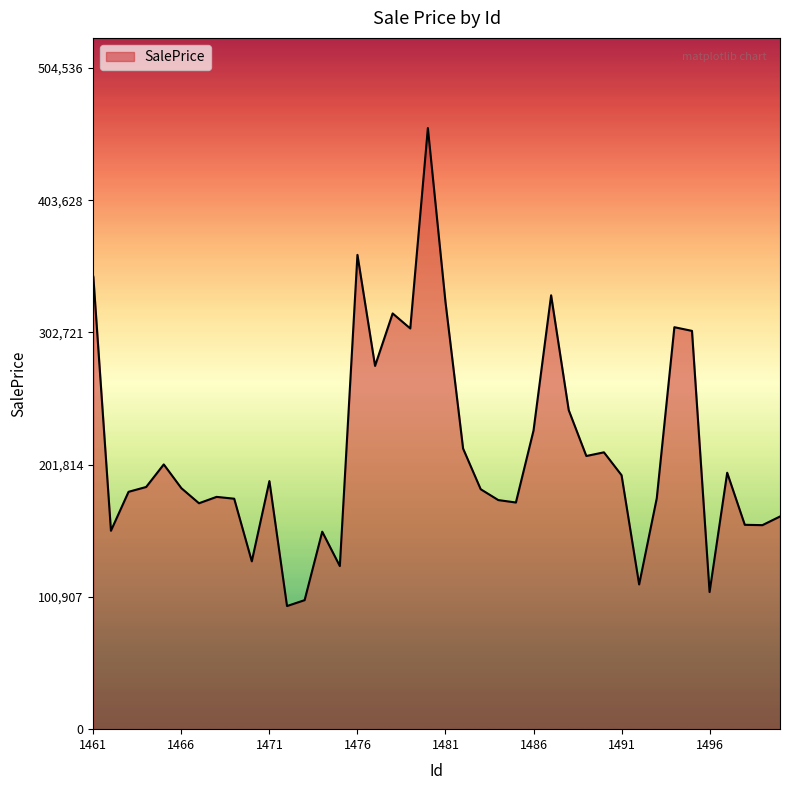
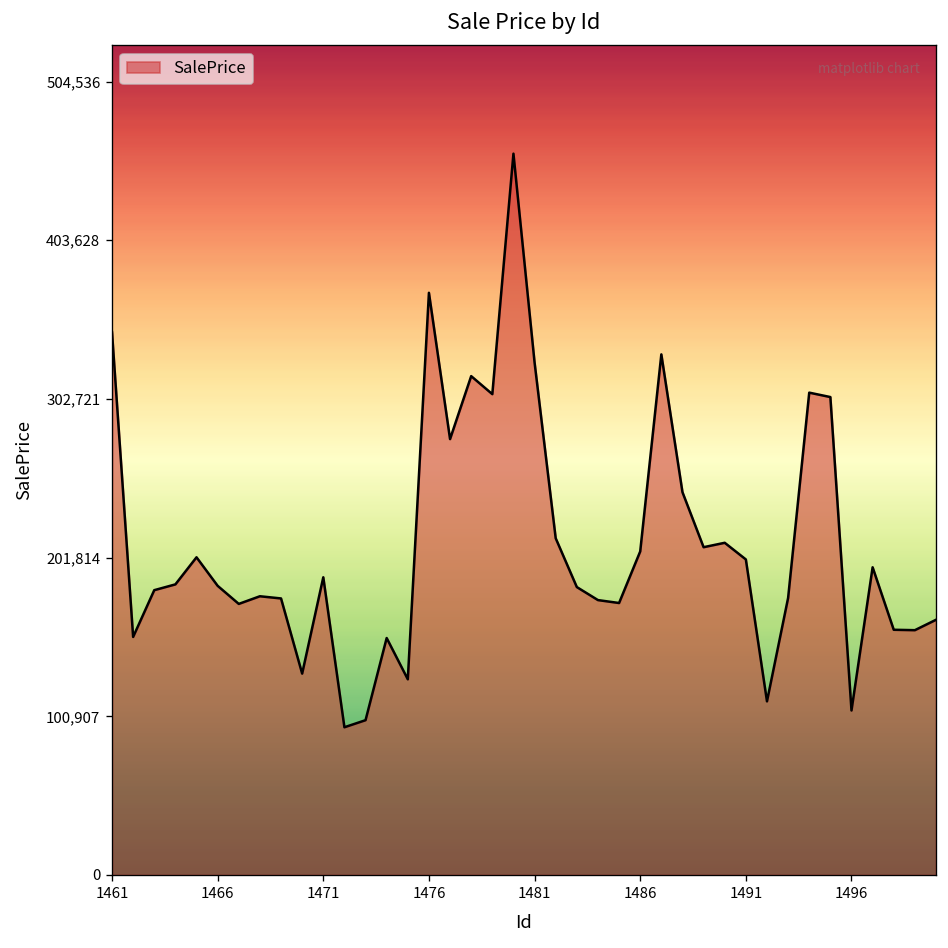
  {
    "1461": "345,000",
    "1466": "184,000",
    "1471": "189,000",
-   "1476": "362,000",
+   "1476": "370,000",
    "1481": "326,000",
-   "1486": "228,000",
-   "1491": "194,000",
+   "1486": "206,000",
+   "1491": "201,000",
    "1496": "105,000"
  }
